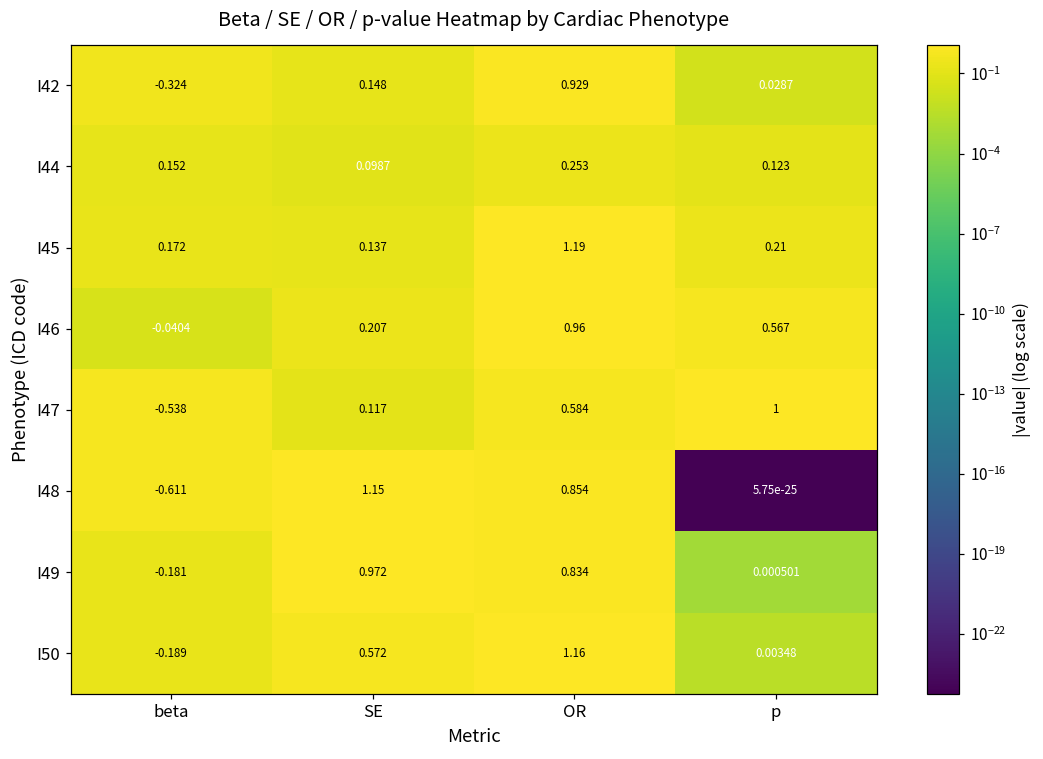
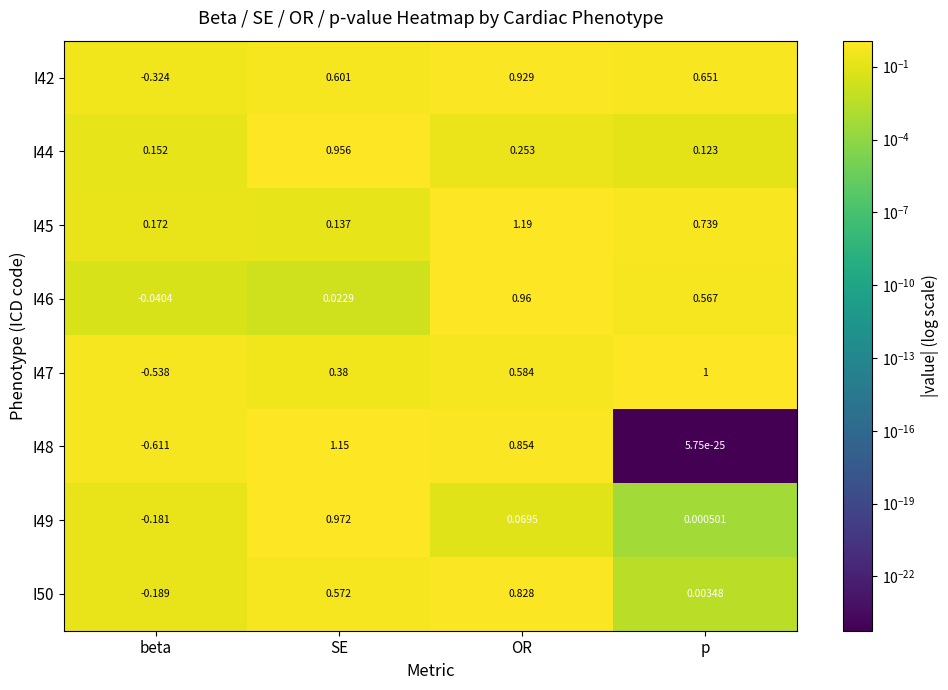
  {
    "I42": {
      "beta": "-0.324",
-     "SE": "0.148",
+     "SE": "0.601",
      "OR": "0.929",
-     "p": "0.0287"
+     "p": "0.651"
    },
    "I44": {
      "beta": "0.152",
-     "SE": "0.0987",
+     "SE": "0.956",
      "OR": "0.253",
      "p": "0.123"
    },
    "I45": {
      "beta": "0.172",
      "SE": "0.137",
      "OR": "1.19",
-     "p": "0.21"
+     "p": "0.739"
    },
    "I46": {
      "beta": "-0.0404",
-     "SE": "0.207",
+     "SE": "0.0229",
      "OR": "0.96",
      "p": "0.567"
    },
    "I47": {
      "beta": "-0.538",
-     "SE": "0.117",
+     "SE": "0.38",
      "OR": "0.584",
      "p": "1"
    },
    "I48": {
      "beta": "-0.611",
      "SE": "1.15",
      "OR": "0.854",
      "p": "5.75e-25"
    },
    "I49": {
      "beta": "-0.181",
      "SE": "0.972",
-     "OR": "0.834",
+     "OR": "0.0695",
      "p": "0.000501"
    },
    "I50": {
      "beta": "-0.189",
      "SE": "0.572",
-     "OR": "1.16",
+     "OR": "0.828",
      "p": "0.00348"
    }
  }
